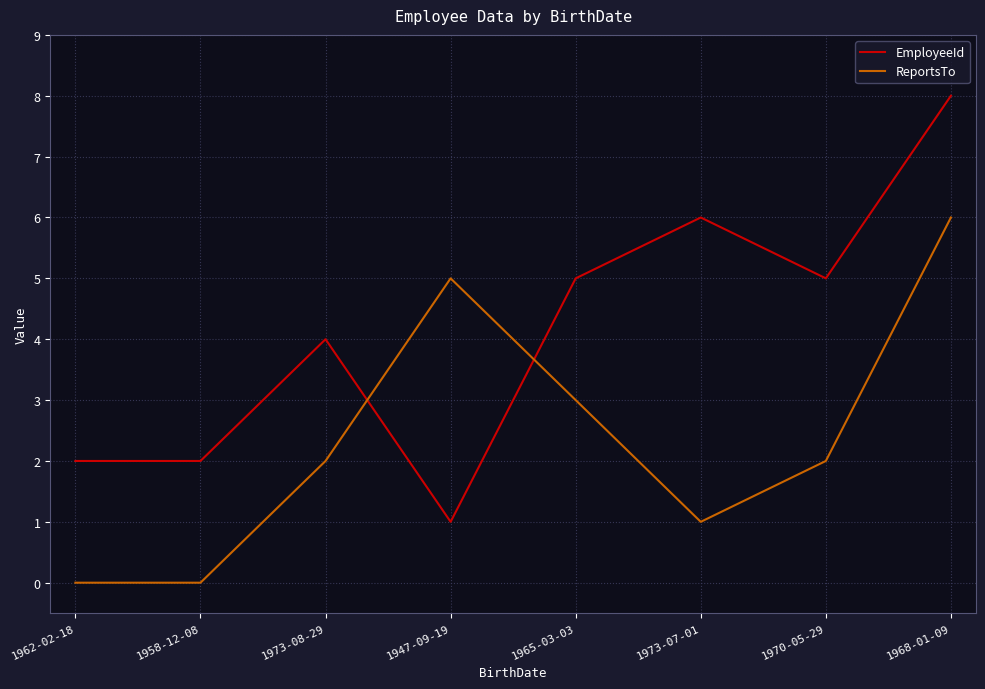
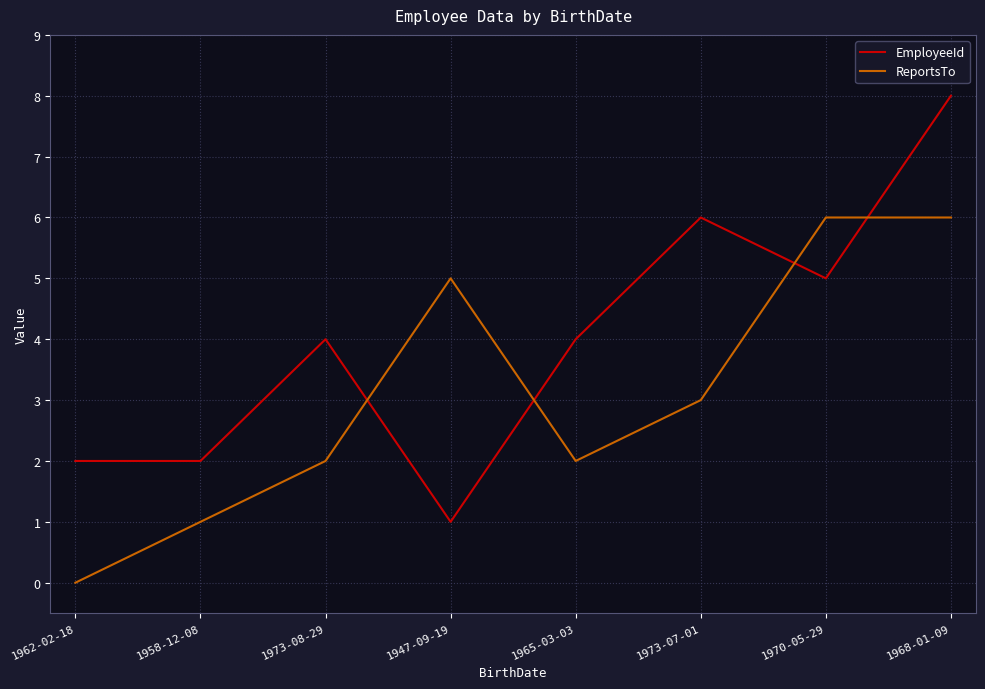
  {
    "EmployeeId": {
      "1962-02-18": 2,
      "1958-12-08": 2,
      "1973-08-29": 4,
      "1947-09-19": 1,
-     "1965-03-03": 5,
+     "1965-03-03": 4,
      "1973-07-01": 6,
      "1970-05-29": 5,
      "1968-01-09": 8
    },
    "ReportsTo": {
      "1962-02-18": 0,
-     "1958-12-08": 0,
+     "1958-12-08": 1,
      "1973-08-29": 2,
      "1947-09-19": 5,
-     "1965-03-03": 3,
-     "1973-07-01": 1,
-     "1970-05-29": 2,
+     "1965-03-03": 2,
+     "1973-07-01": 3,
+     "1970-05-29": 6,
      "1968-01-09": 6
    }
  }
